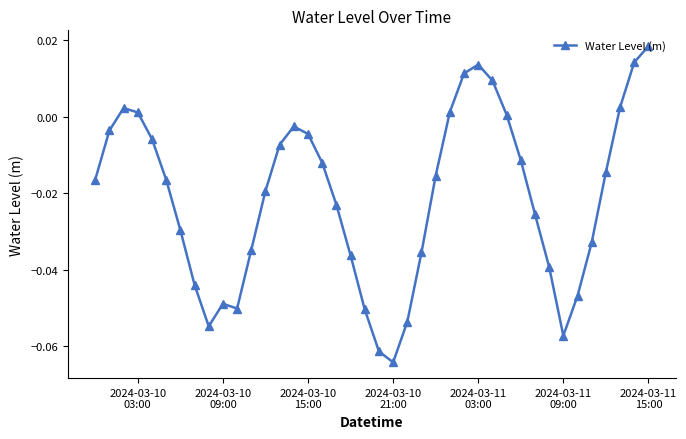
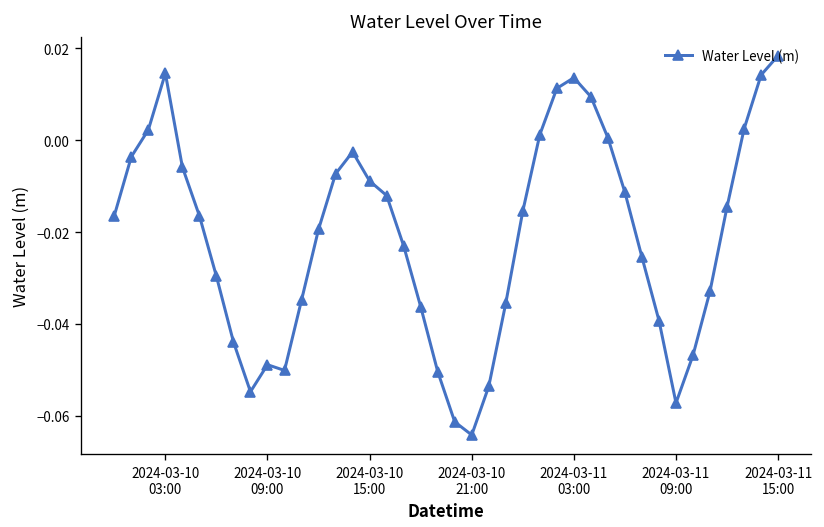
  {
-   "2024-03-10 03:00": 0.001,
+   "2024-03-10 03:00": 0.015,
    "2024-03-10 09:00": -0.049,
-   "2024-03-10 15:00": -0.005,
+   "2024-03-10 15:00": -0.009,
    "2024-03-10 21:00": -0.064,
    "2024-03-11 03:00": 0.014,
    "2024-03-11 09:00": -0.057,
    "2024-03-11 15:00": 0.018
  }
